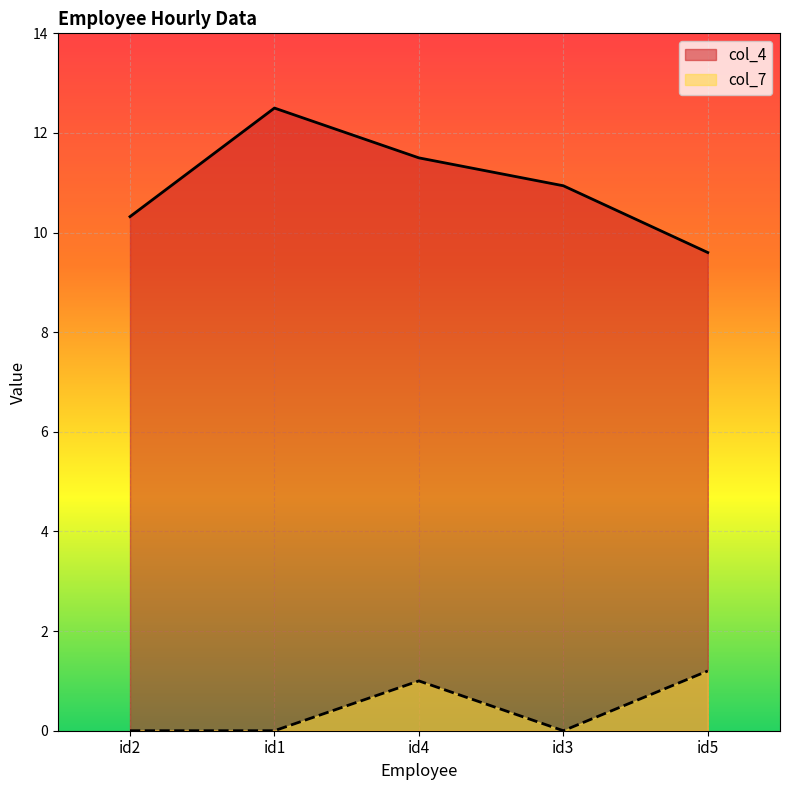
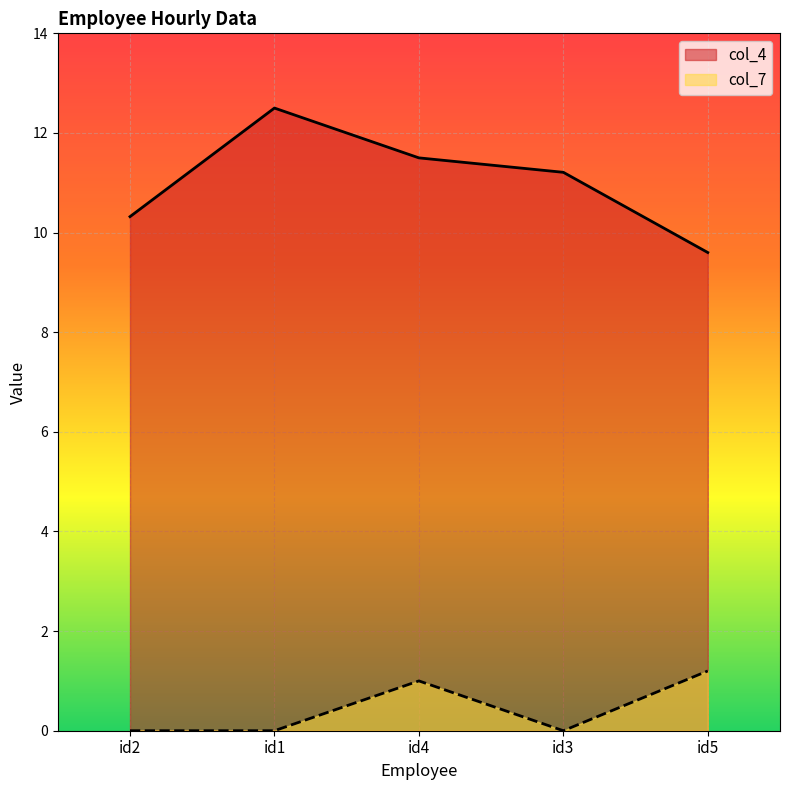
  {
    "col_4": {
      "id2": 10.3,
      "id1": 12.5,
      "id4": 11.5,
-     "id3": 10.9,
+     "id3": 11.2,
      "id5": 9.6
    },
    "col_7": {
      "id2": 0.0,
      "id1": 0.0,
      "id4": 1.0,
      "id3": 0.0,
      "id5": 1.2
    }
  }
